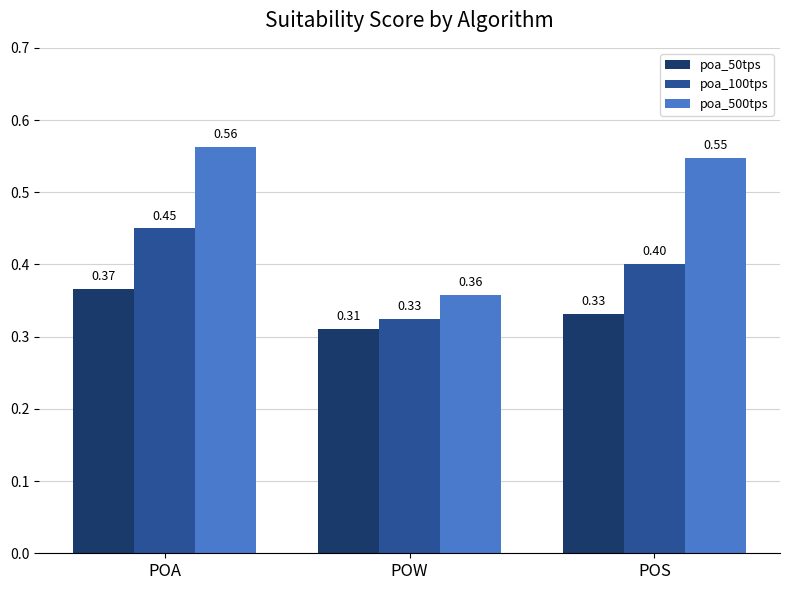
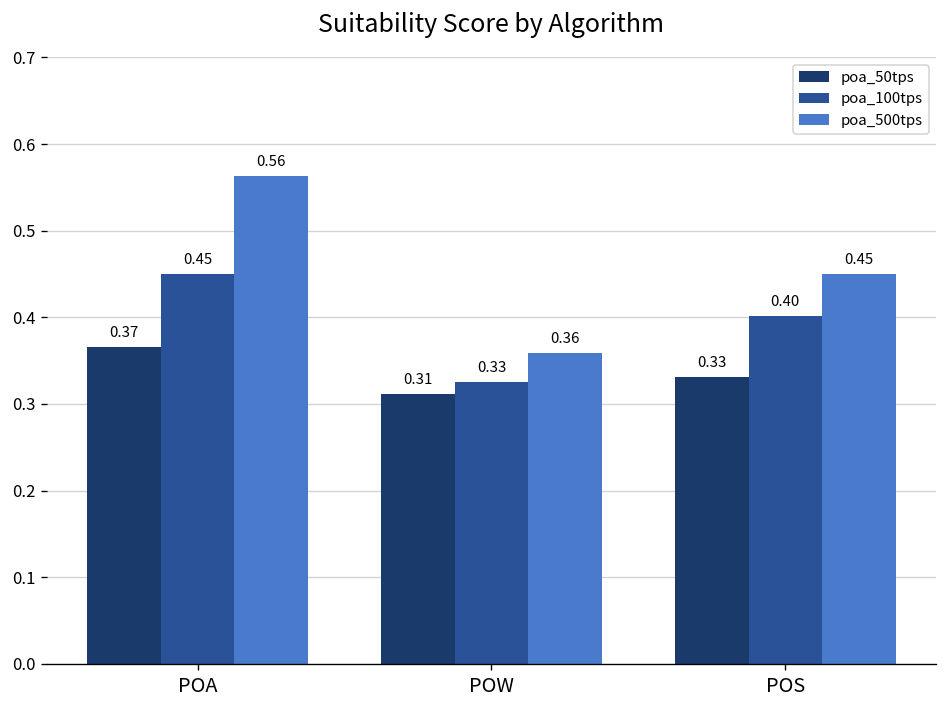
  {
    "poa_500tps": {
      "POA": 0.56,
      "POW": 0.36,
-     "POS": 0.55
+     "POS": 0.45
    }
  }
